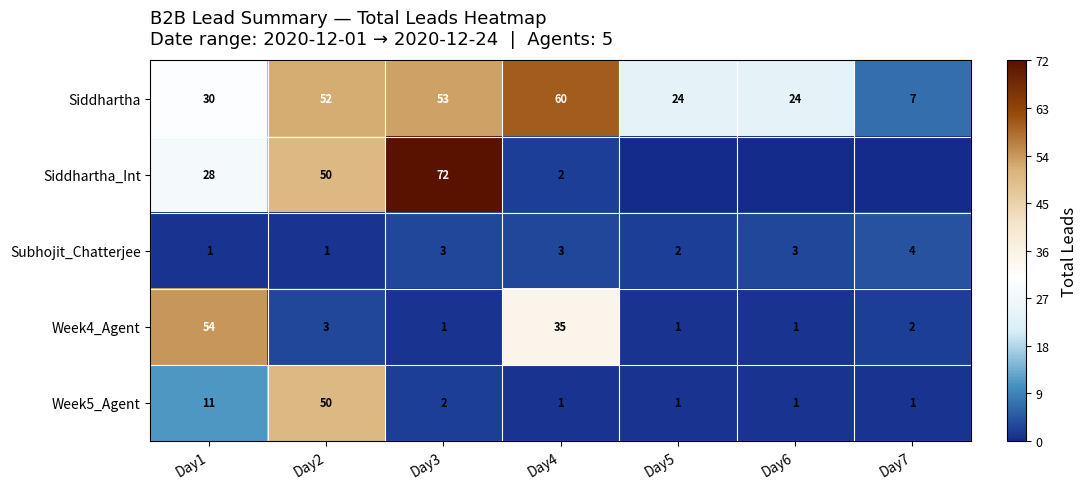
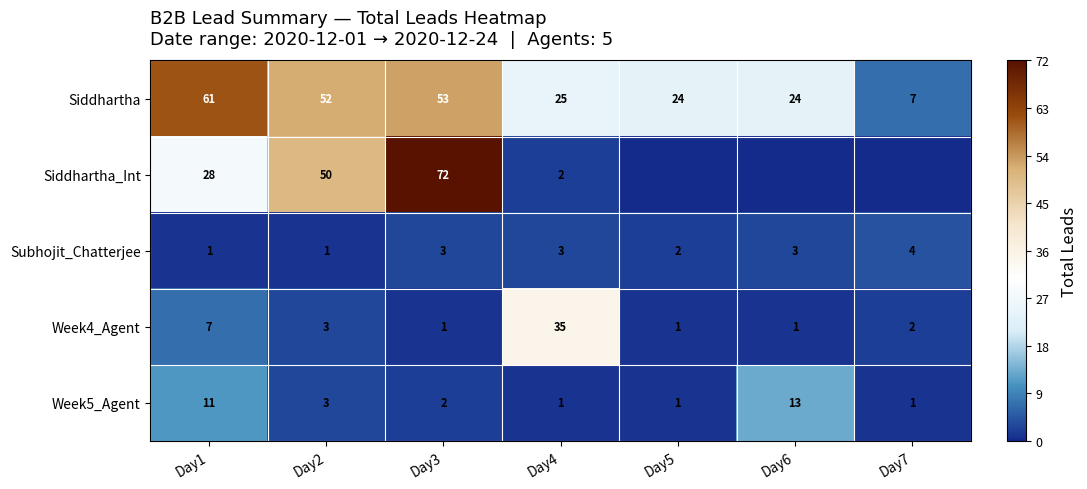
  {
    "Siddhartha": {
-     "Day1": 30,
+     "Day1": 61,
      "Day2": 52,
      "Day3": 53,
-     "Day4": 60,
+     "Day4": 25,
      "Day5": 24,
      "Day6": 24,
      "Day7": 7
    },
    "Siddhartha_Int": {
      "Day1": 28,
      "Day2": 50,
      "Day3": 72,
      "Day4": 2
    },
    "Subhojit_Chatterjee": {
      "Day1": 1,
      "Day2": 1,
      "Day3": 3,
      "Day4": 3,
      "Day5": 2,
      "Day6": 3,
      "Day7": 4
    },
    "Week4_Agent": {
-     "Day1": 54,
+     "Day1": 7,
      "Day2": 3,
      "Day3": 1,
      "Day4": 35,
      "Day5": 1,
      "Day6": 1,
      "Day7": 2
    },
    "Week5_Agent": {
      "Day1": 11,
-     "Day2": 50,
+     "Day2": 3,
      "Day3": 2,
      "Day4": 1,
      "Day5": 1,
-     "Day6": 1,
+     "Day6": 13,
      "Day7": 1
    }
  }
